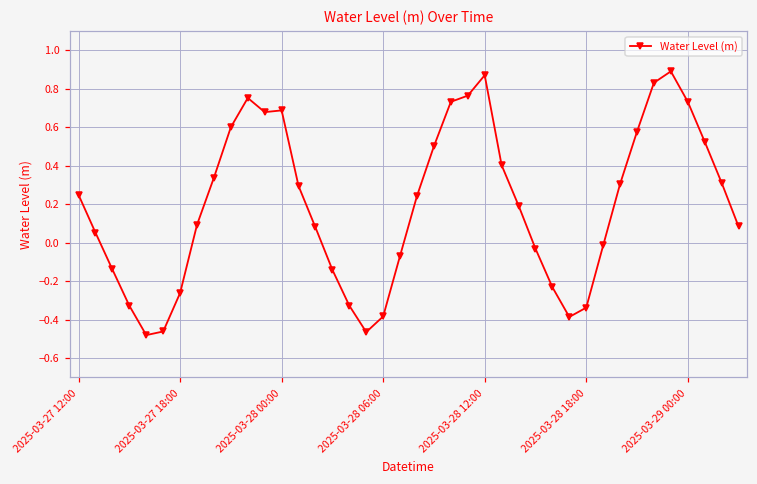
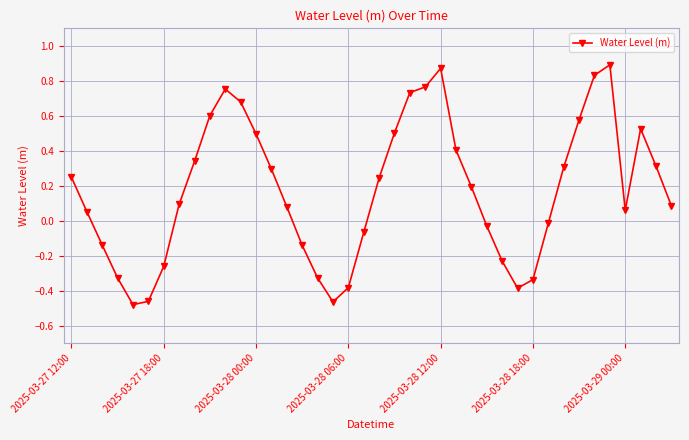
  {
    "2025-03-27 12:00": 0.25,
    "2025-03-27 18:00": -0.26,
-   "2025-03-28 00:00": 0.69,
+   "2025-03-28 00:00": 0.50,
    "2025-03-28 06:00": -0.38,
    "2025-03-28 12:00": 0.87,
    "2025-03-28 18:00": -0.34,
-   "2025-03-29 00:00": 0.73
+   "2025-03-29 00:00": 0.06
  }
